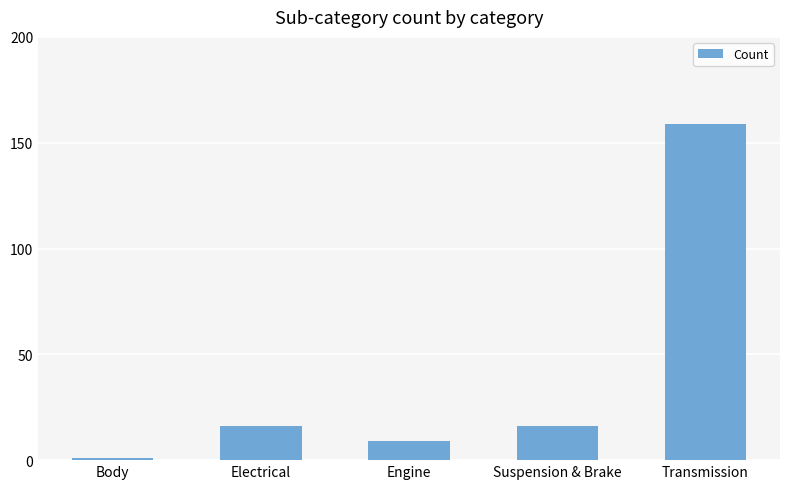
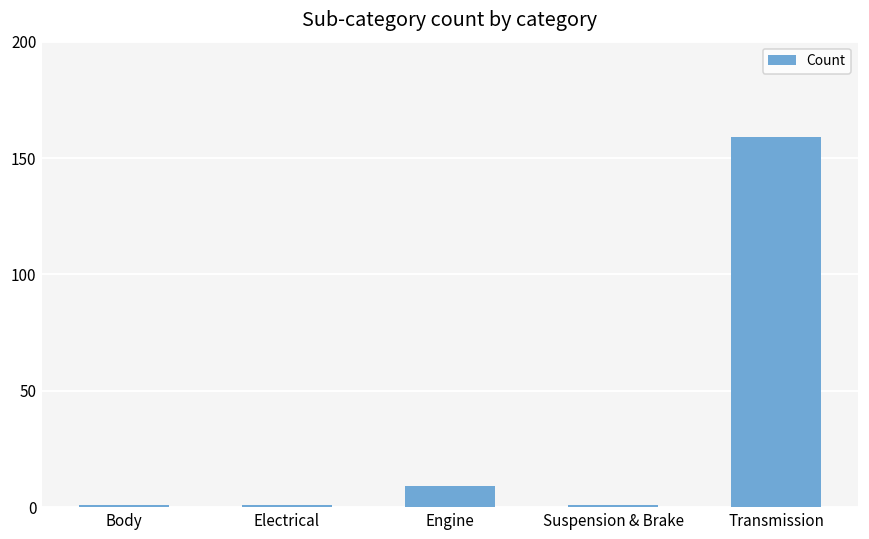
  {
-   "Electrical": 16,
+   "Electrical": 1,
    "Engine": 9,
-   "Suspension & Brake": 16,
+   "Suspension & Brake": 1,
    "Transmission": 159
  }
